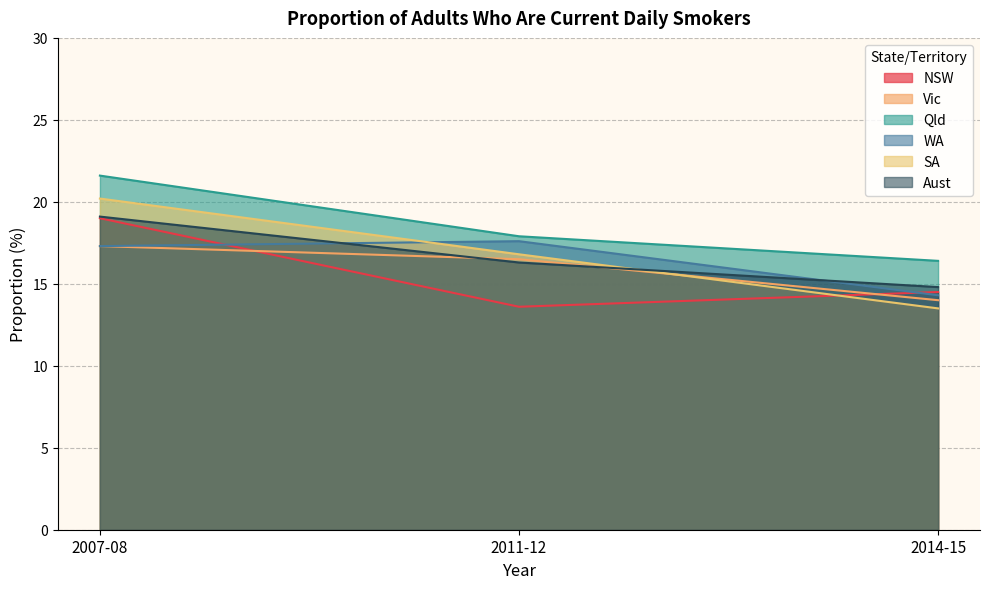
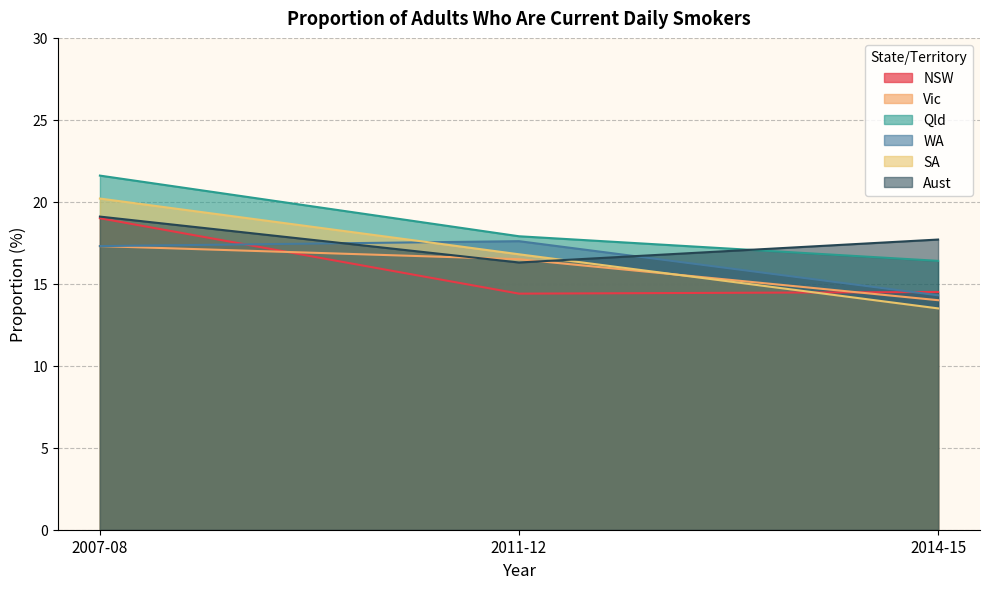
  {
    "NSW": {
-     "2011-12": 13.6,
+     "2011-12": 14.4,
      "2014-15": 14.5
    },
    "Aust": {
      "2011-12": 16.3,
-     "2014-15": 14.8
+     "2014-15": 17.7
    }
  }
